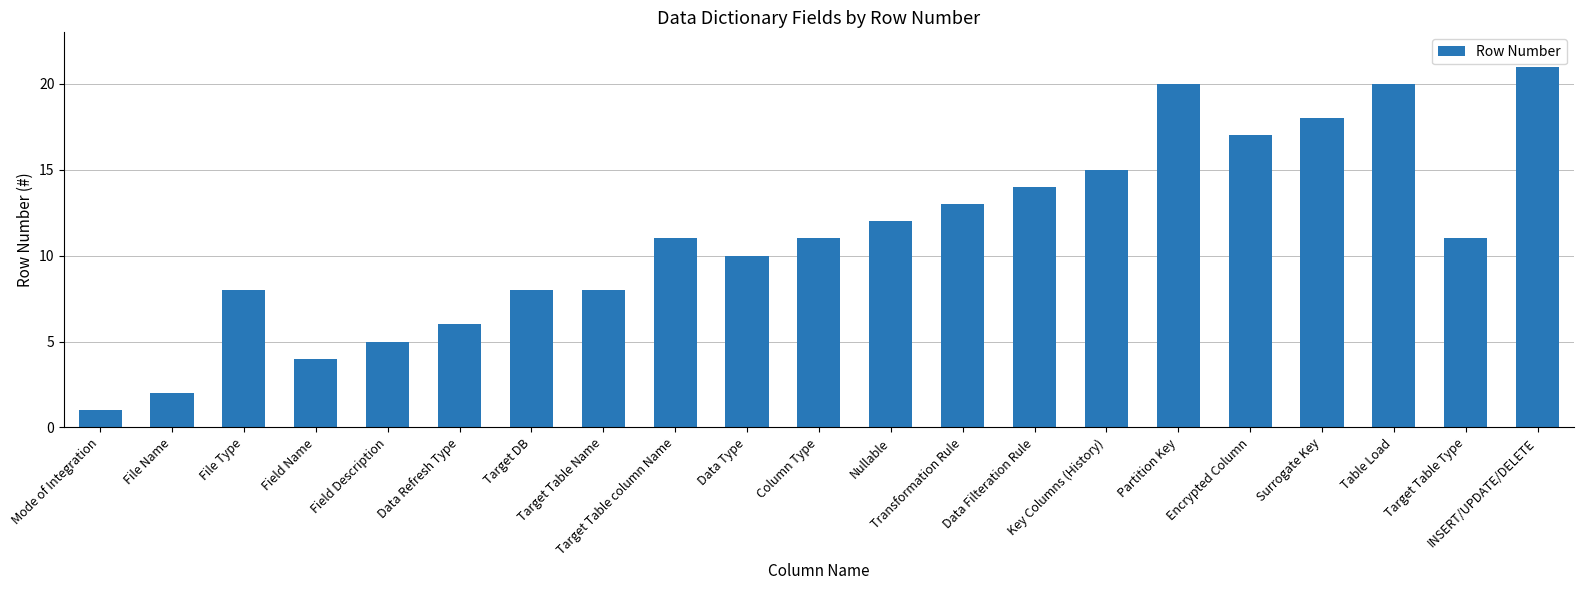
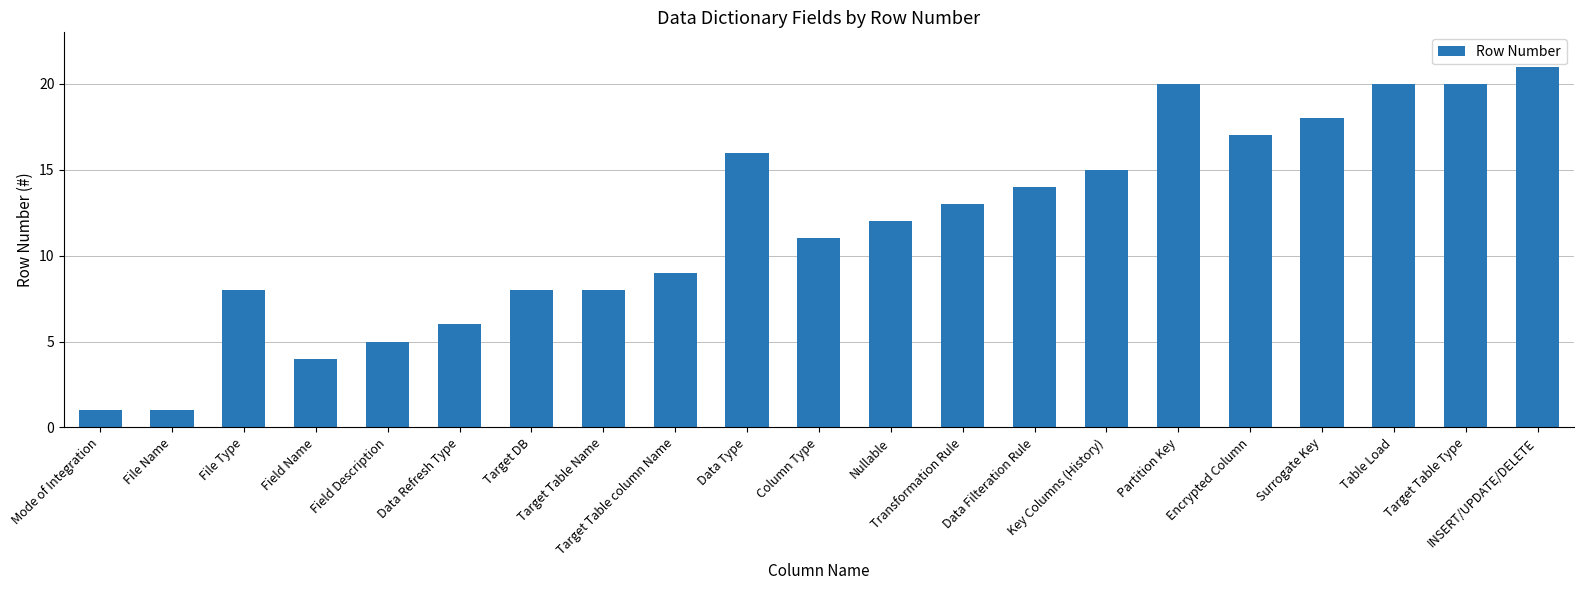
  {
    "Mode of Integration": 1,
-   "File Name": 2,
+   "File Name": 1,
    "File Type": 8,
    "Field Name": 4,
    "Field Description": 5,
    "Data Refresh Type": 6,
    "Target DB": 8,
    "Target Table Name": 8,
-   "Target Table column Name": 11,
-   "Data Type": 10,
+   "Target Table column Name": 9,
+   "Data Type": 16,
    "Column Type": 11,
    "Nullable": 12,
    "Transformation Rule": 13,
    "Data Filteration Rule": 14,
    "Key Columns (History)": 15,
    "Partition Key": 20,
    "Encrypted Column": 17,
    "Surrogate Key": 18,
    "Table Load": 20,
-   "Target Table Type": 11,
+   "Target Table Type": 20,
    "INSERT/UPDATE/DELETE": 21
  }
